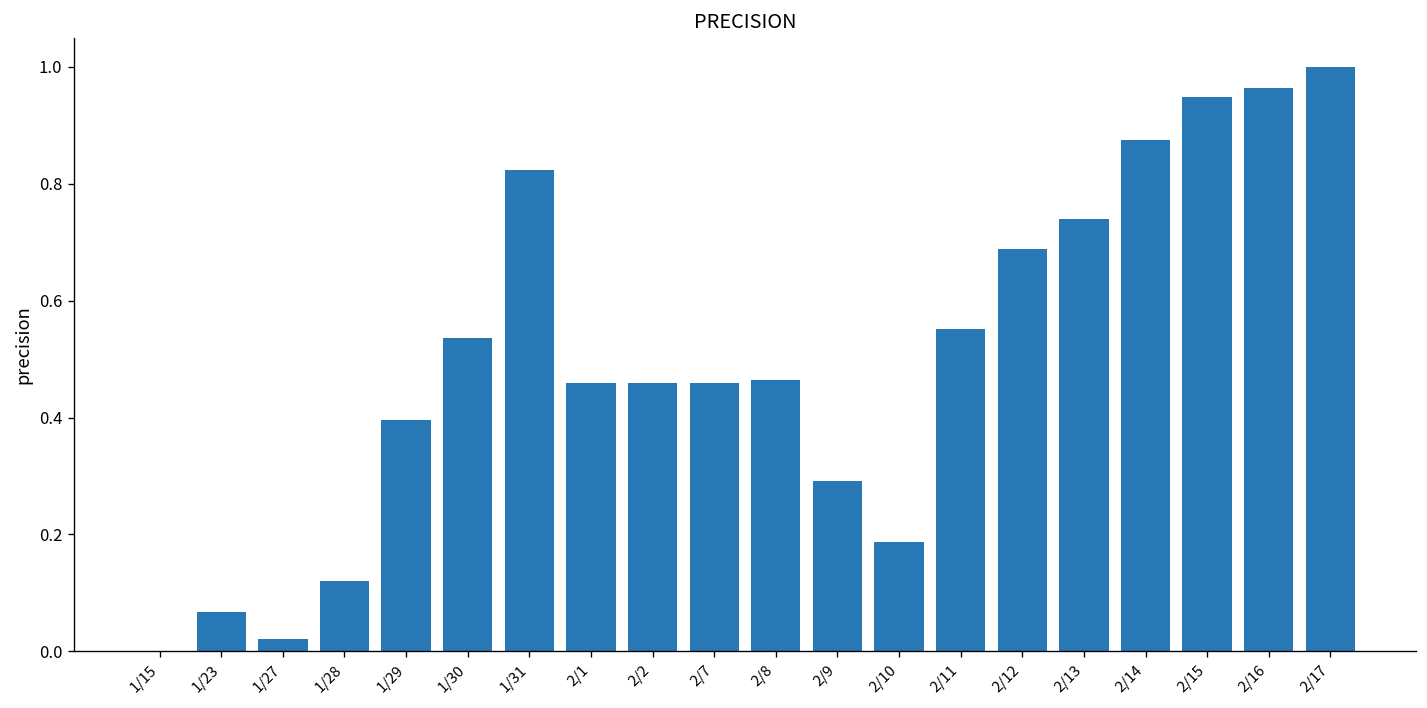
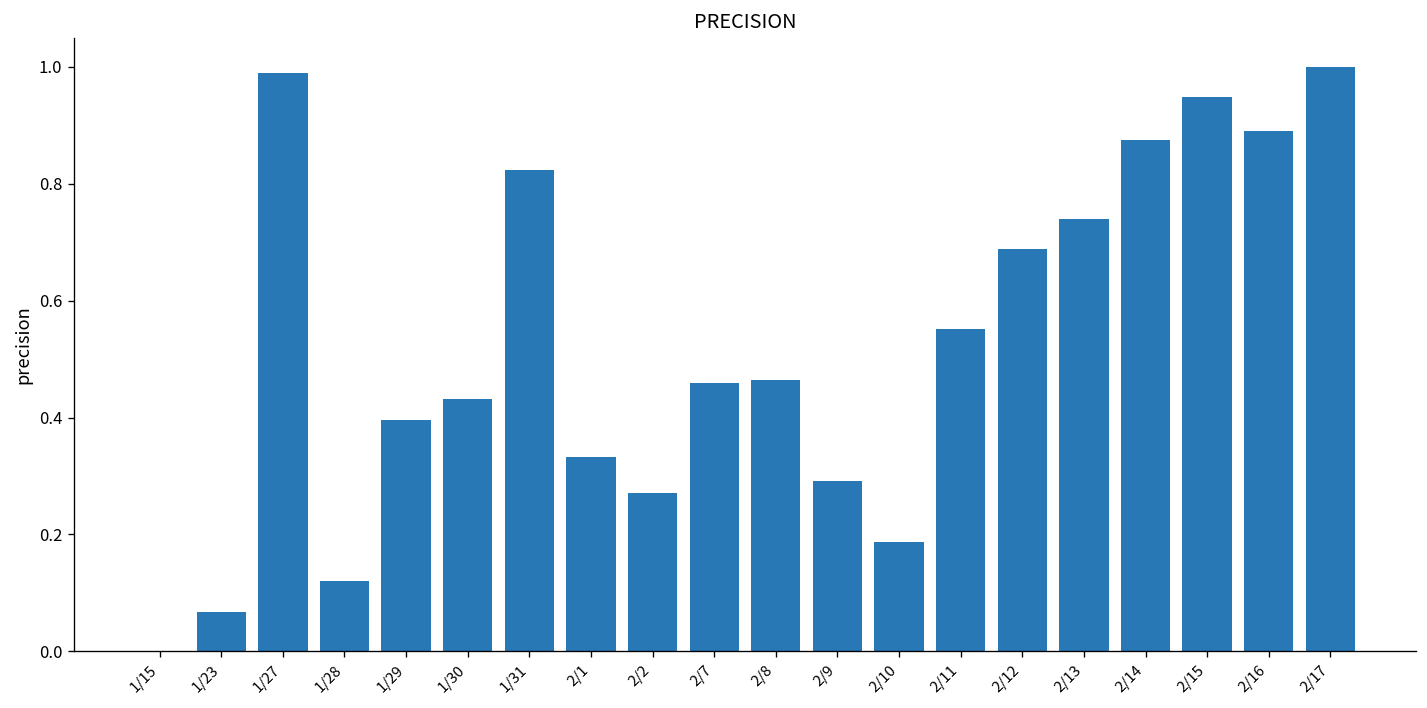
  {
    "1/15": 0.00,
    "1/23": 0.07,
-   "1/27": 0.02,
+   "1/27": 0.99,
    "1/28": 0.12,
    "1/29": 0.40,
-   "1/30": 0.54,
+   "1/30": 0.43,
    "1/31": 0.82,
-   "2/1": 0.46,
-   "2/2": 0.46,
+   "2/1": 0.33,
+   "2/2": 0.27,
    "2/7": 0.46,
    "2/8": 0.46,
    "2/9": 0.29,
    "2/10": 0.19,
    "2/11": 0.55,
    "2/12": 0.69,
    "2/13": 0.74,
    "2/14": 0.88,
    "2/15": 0.95,
-   "2/16": 0.96,
+   "2/16": 0.89,
    "2/17": 1.00
  }
